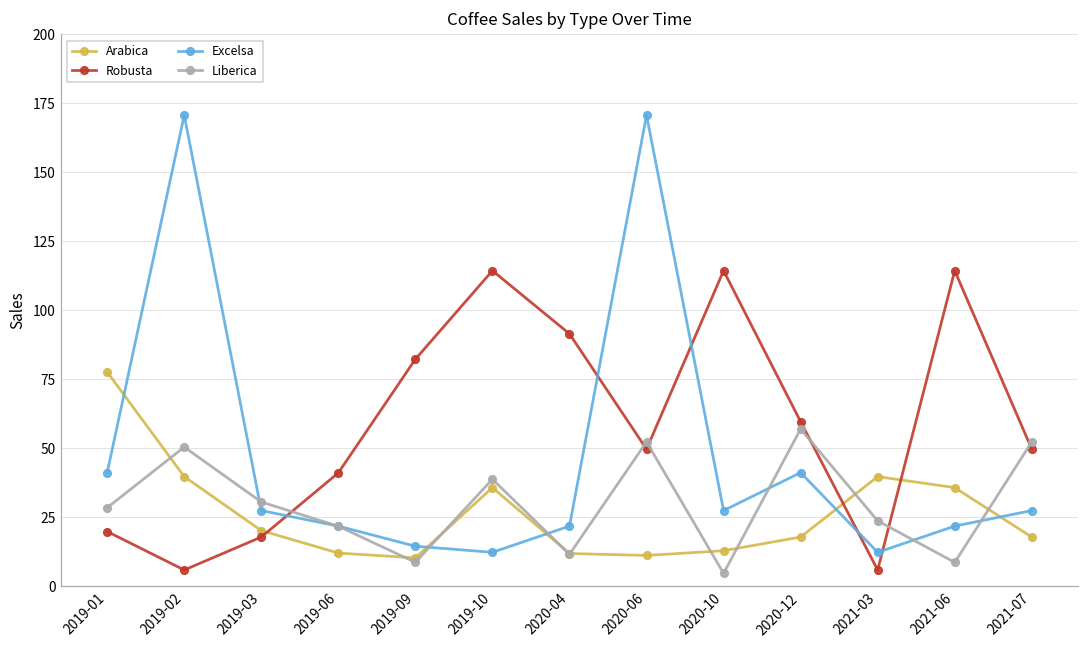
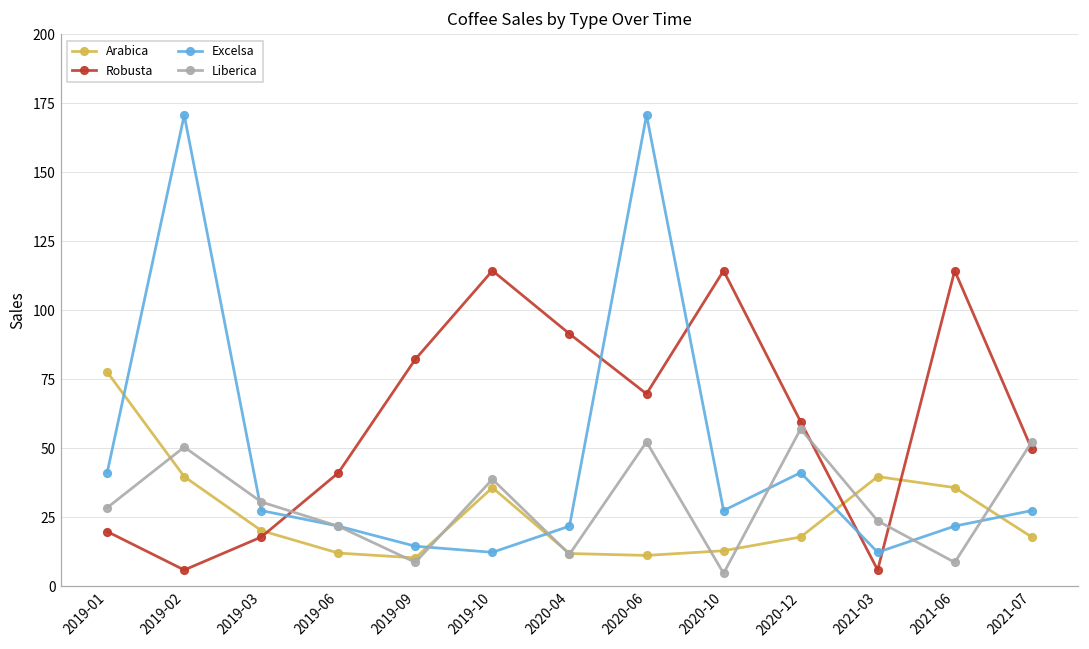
  {
    "Arabica": {
      "2019-01": 78,
      "2019-02": 40,
      "2019-03": 20,
      "2019-06": 12,
      "2019-09": 10,
      "2019-10": 36,
      "2020-06": 11,
      "2020-10": 13,
      "2020-12": 18,
      "2021-03": 40,
      "2021-06": 36,
      "2021-07": 18
    },
    "Robusta": {
      "2019-01": 20,
      "2019-02": 6,
      "2019-03": 18,
      "2019-06": 41,
      "2019-09": 82,
      "2019-10": 114,
      "2020-04": 92,
-     "2020-06": 50,
+     "2020-06": 70,
      "2020-10": 114,
      "2020-12": 60,
      "2021-03": 6,
      "2021-06": 114,
      "2021-07": 50
    },
    "Excelsa": {
      "2019-01": 41,
      "2019-02": 171,
      "2019-03": 28,
      "2019-09": 15,
      "2019-10": 12,
      "2020-04": 22,
      "2020-06": 171,
      "2020-10": 28,
      "2020-12": 41,
      "2021-03": 12,
      "2021-06": 22,
      "2021-07": 28
    },
    "Liberica": {
      "2019-01": 29,
      "2019-02": 51,
      "2019-03": 31,
      "2019-09": 9,
      "2019-10": 39,
      "2020-06": 52,
      "2020-10": 5,
      "2020-12": 57,
      "2021-03": 24,
      "2021-06": 9,
      "2021-07": 52
    }
  }
